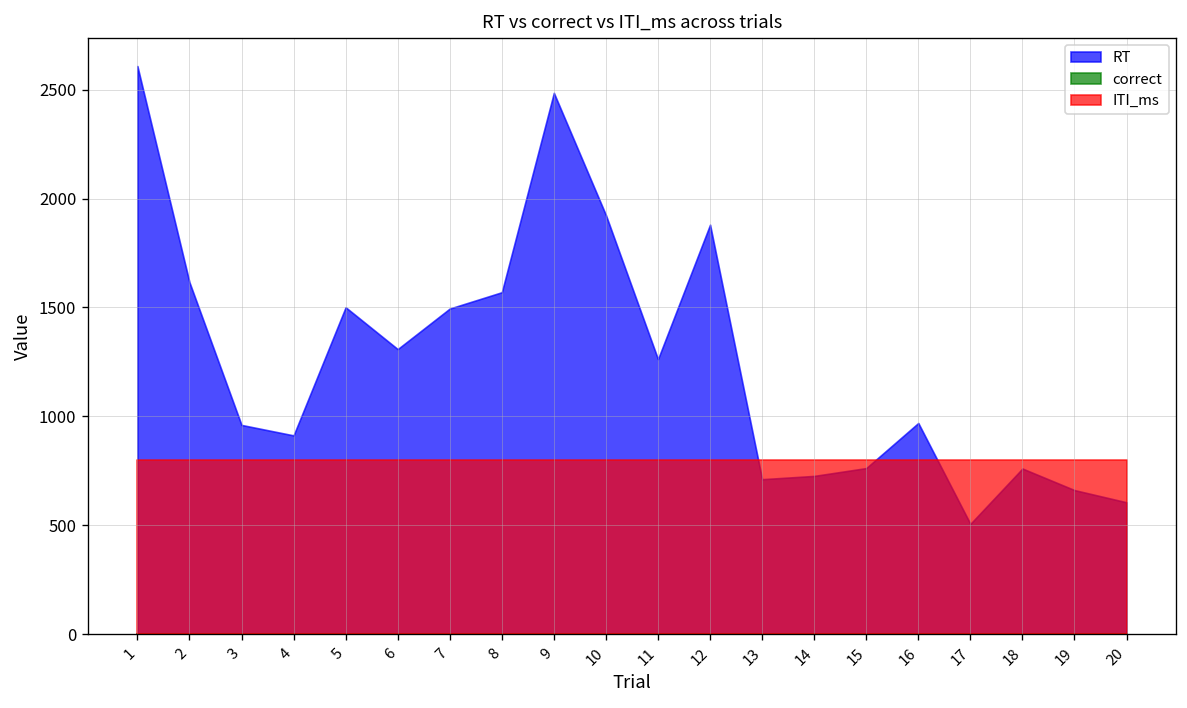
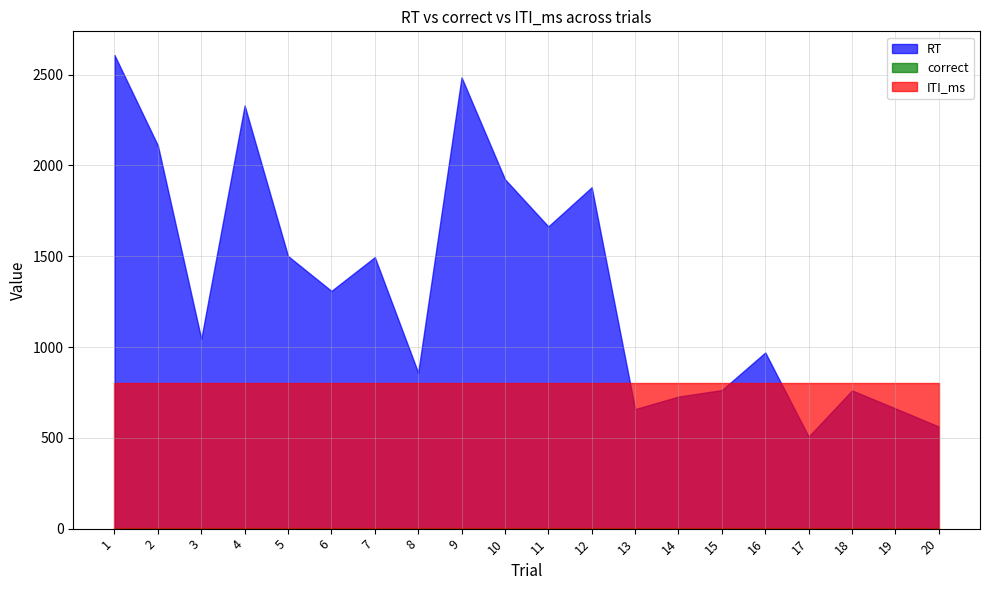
  {
    "RT": {
      "1": 2610,
-     "2": 1620,
-     "3": 960,
-     "4": 910,
+     "2": 2110,
+     "3": 1050,
+     "4": 2330,
      "5": 1500,
      "6": 1310,
      "7": 1500,
-     "8": 1570,
+     "8": 860,
      "9": 2490,
      "10": 1920,
-     "11": 1260,
+     "11": 1660,
      "12": 1880,
-     "13": 710,
+     "13": 660,
      "14": 730,
      "15": 760,
      "16": 970,
      "17": 510,
      "18": 760,
      "19": 660,
-     "20": 610
+     "20": 560
    },
    "ITI_ms": {
      "1": 800,
      "2": 800,
      "3": 800,
      "4": 800,
      "5": 800,
      "6": 800,
      "7": 800,
      "8": 800,
      "9": 800,
      "10": 800,
      "11": 800,
      "12": 800,
      "13": 800,
      "14": 800,
      "15": 800,
      "16": 800,
      "17": 800,
      "18": 800,
      "19": 800,
      "20": 800
    }
  }
